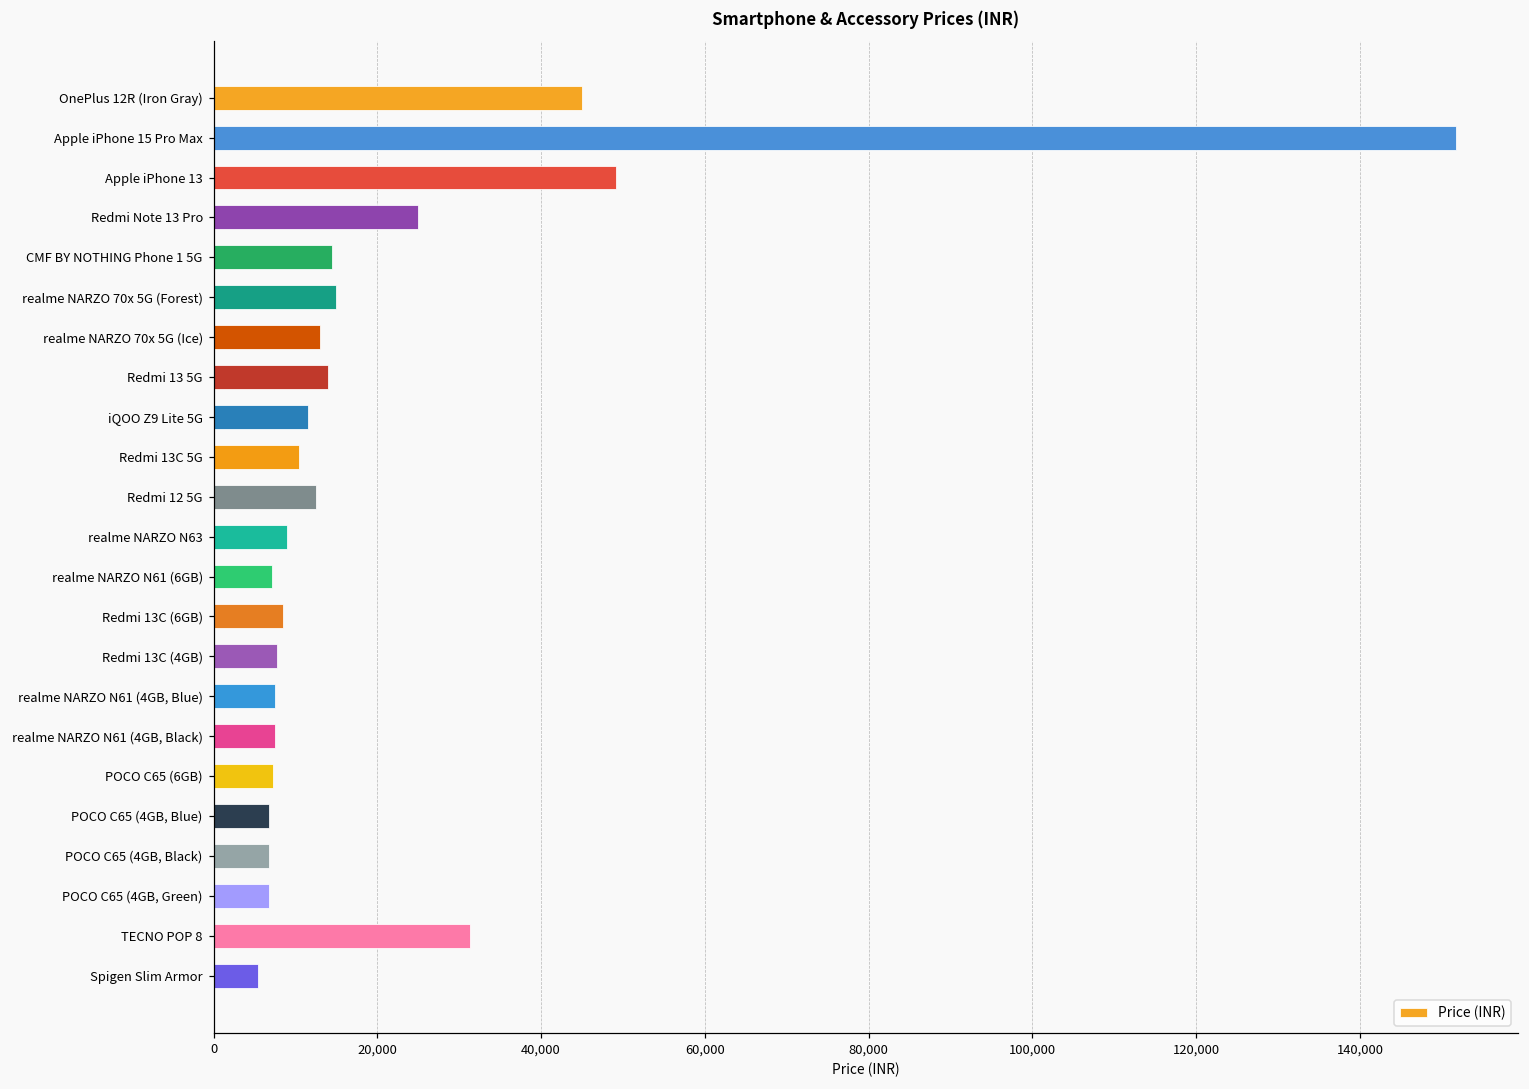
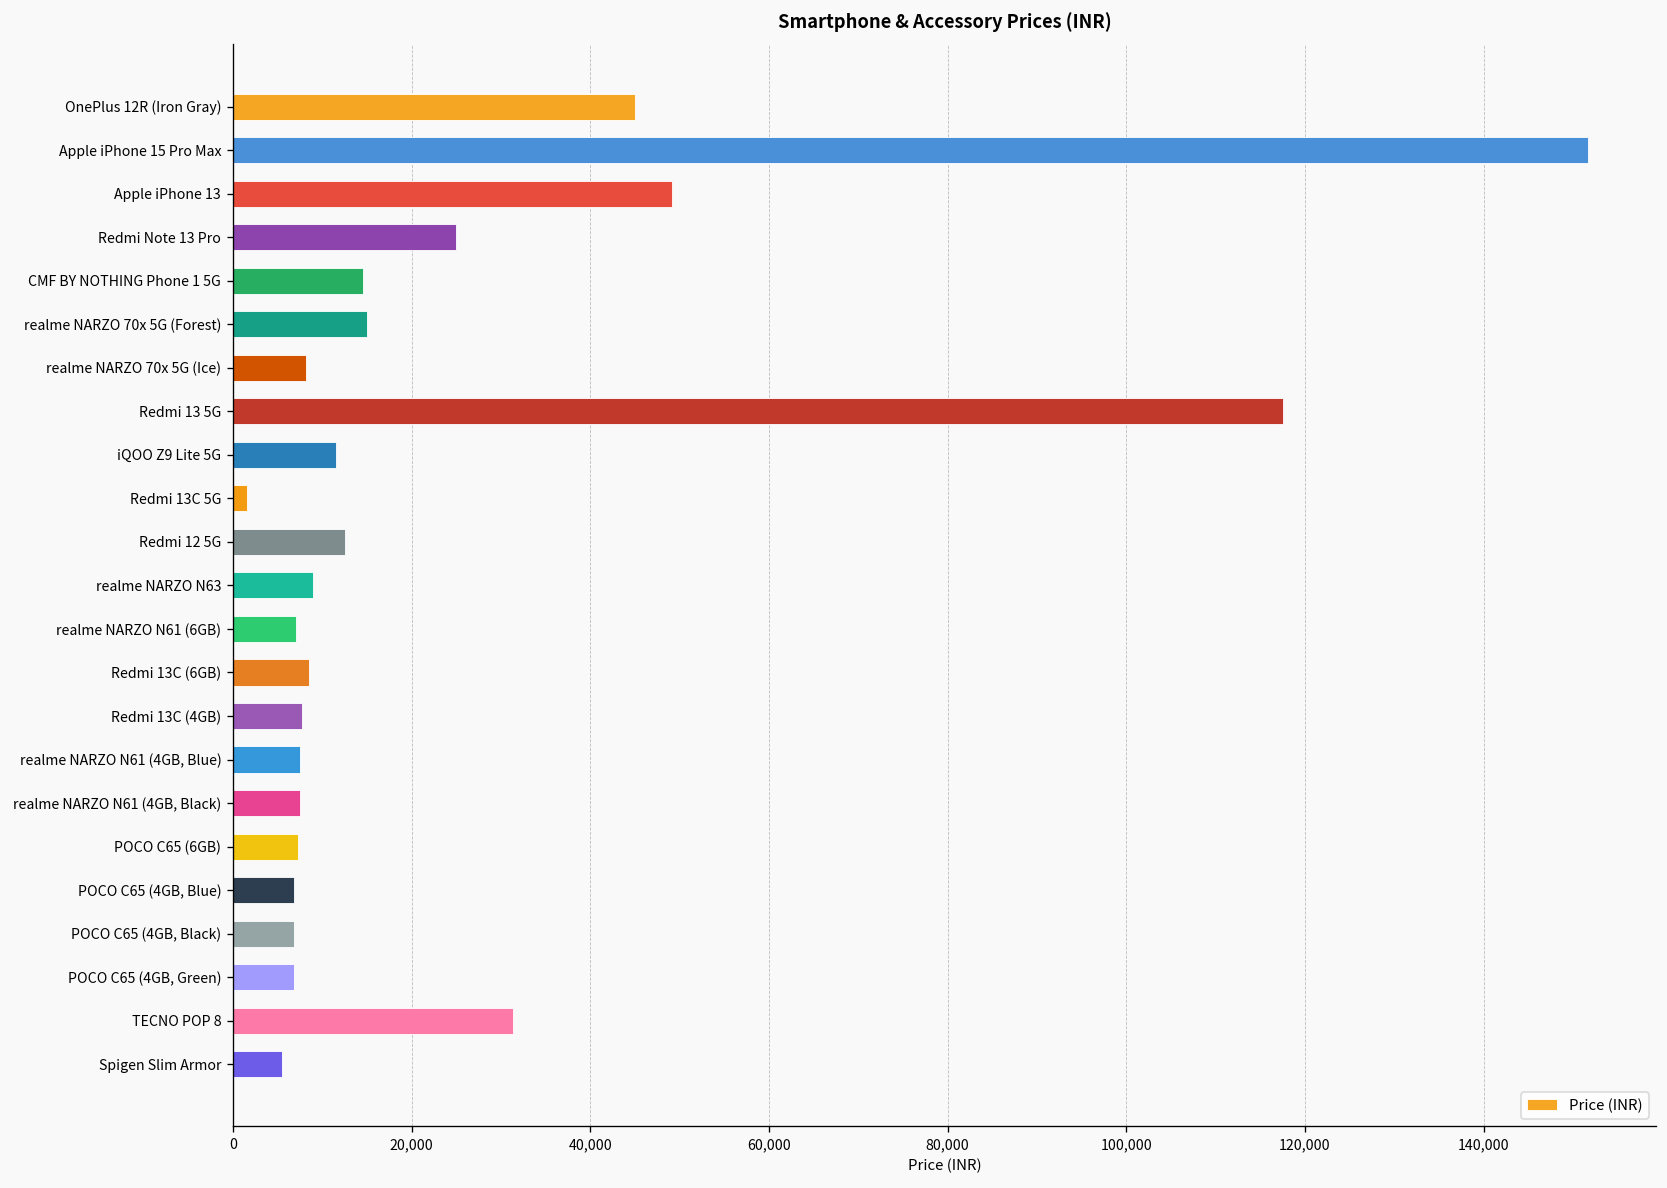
  {
    "OnePlus 12R (Iron Gray)": "45,000",
    "Apple iPhone 15 Pro Max": "152,000",
    "Apple iPhone 13": "49,000",
    "Redmi Note 13 Pro": "25,000",
    "CMF BY NOTHING Phone 1 5G": "15,000",
    "realme NARZO 70x 5G (Forest)": "15,000",
-   "realme NARZO 70x 5G (Ice)": "13,000",
-   "Redmi 13 5G": "14,000",
+   "realme NARZO 70x 5G (Ice)": "8,000",
+   "Redmi 13 5G": "118,000",
    "iQOO Z9 Lite 5G": "11,000",
-   "Redmi 13C 5G": "10,000",
+   "Redmi 13C 5G": "2,000",
    "Redmi 12 5G": "12,000",
    "realme NARZO N63": "9,000",
    "realme NARZO N61 (6GB)": "7,000",
    "Redmi 13C (6GB)": "8,000",
    "Redmi 13C (4GB)": "8,000",
    "realme NARZO N61 (4GB, Blue)": "7,000",
    "realme NARZO N61 (4GB, Black)": "7,000",
    "POCO C65 (6GB)": "7,000",
    "POCO C65 (4GB, Blue)": "7,000",
    "POCO C65 (4GB, Black)": "7,000",
    "POCO C65 (4GB, Green)": "7,000",
    "TECNO POP 8": "31,000",
    "Spigen Slim Armor": "5,000"
  }
